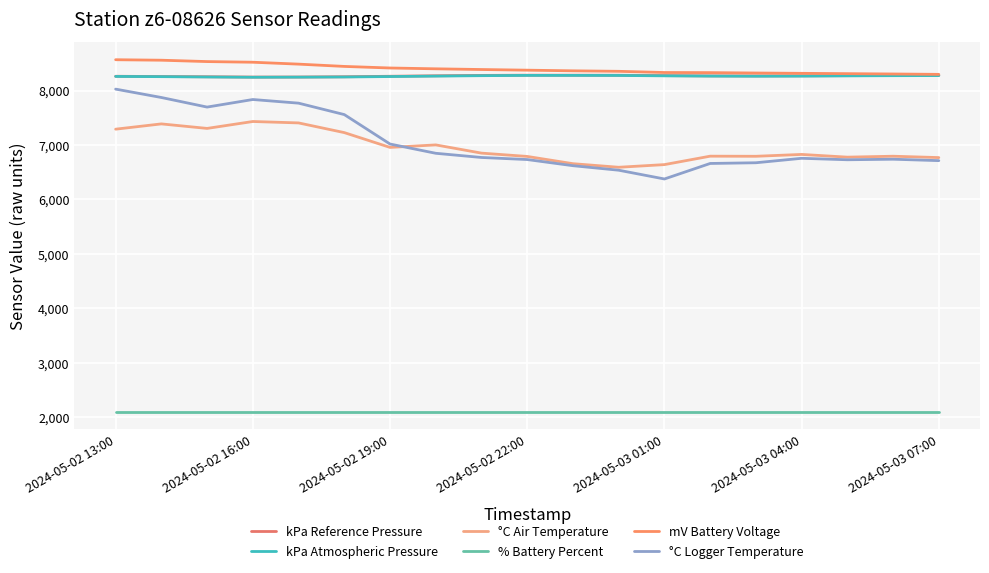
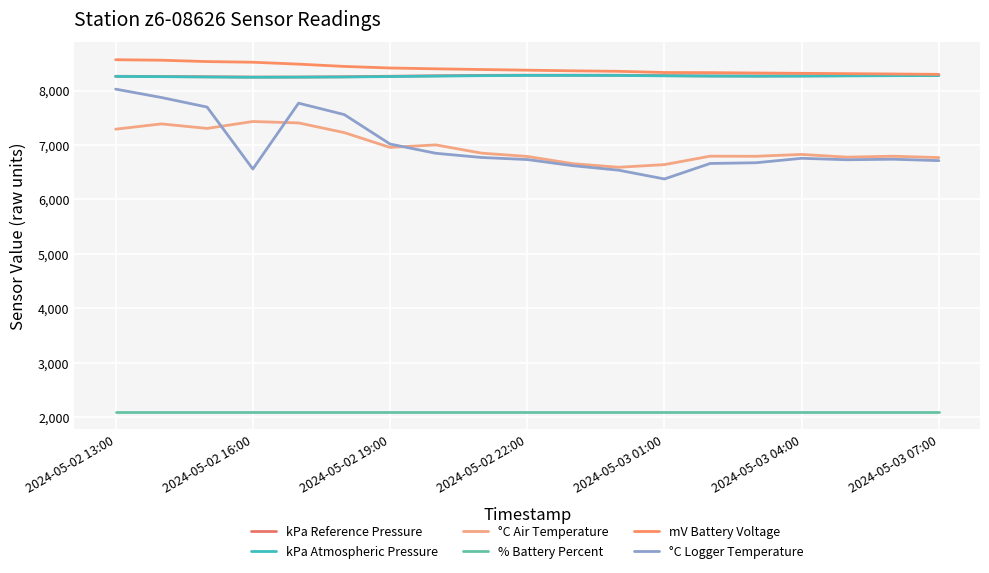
  {
    "°C Logger Temperature": {
      "2024-05-02 13:00": "8,000",
-     "2024-05-02 16:00": "7,800",
+     "2024-05-02 16:00": "6,600",
      "2024-05-02 19:00": "7,000",
      "2024-05-02 22:00": "6,700",
      "2024-05-03 01:00": "6,400",
      "2024-05-03 04:00": "6,800",
      "2024-05-03 07:00": "6,700"
    }
  }
